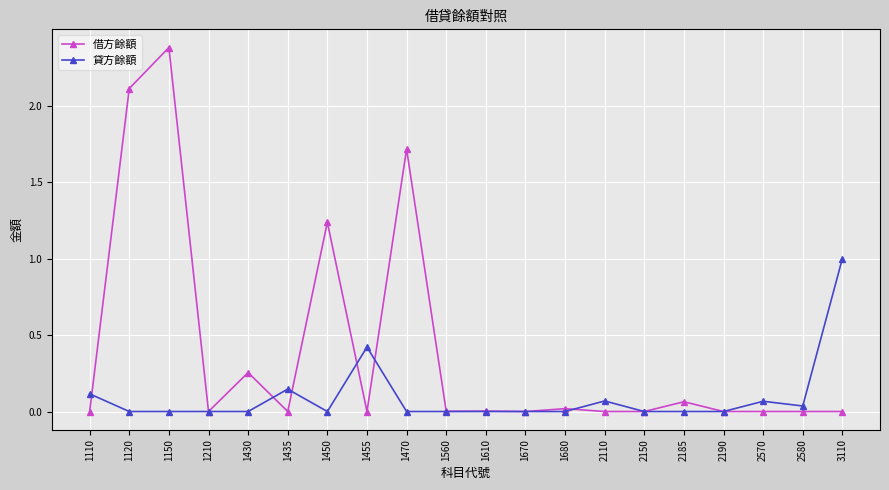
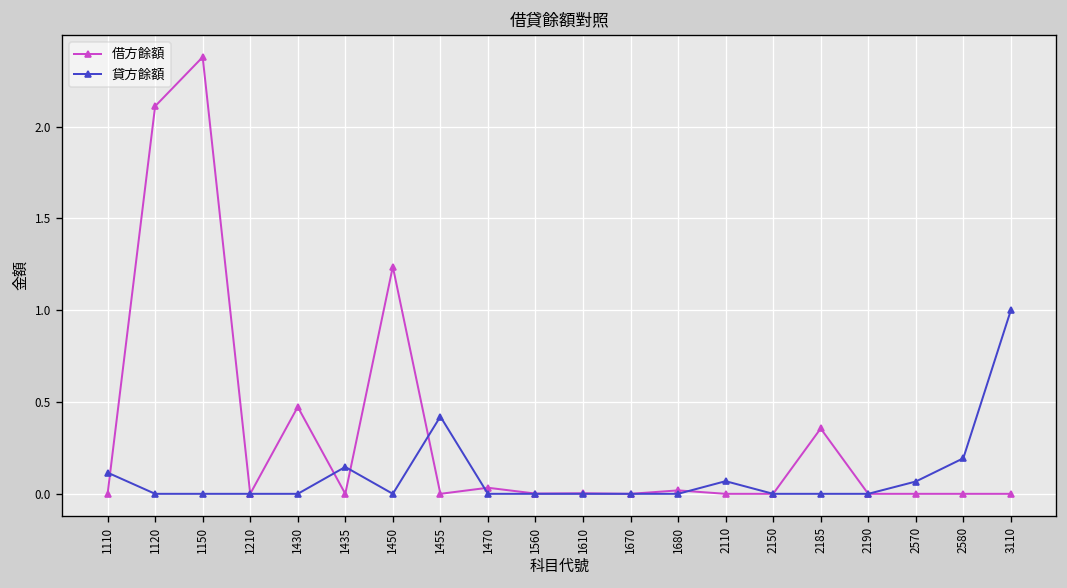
  {
    "借方餘額": {
      "1110": 0.00,
      "1120": 2.11,
      "1150": 2.38,
-     "1430": 0.25,
+     "1430": 0.47,
      "1435": 0.00,
      "1450": 1.24,
      "1455": 0.00,
-     "1470": 1.72,
+     "1470": 0.03,
      "1680": 0.02,
      "2110": 0.00,
-     "2185": 0.06,
+     "2185": 0.36,
      "2570": 0.00,
      "2580": 0.00,
      "3110": 0.00
    },
    "貸方餘額": {
      "1110": 0.12,
      "1120": 0.00,
      "1150": 0.00,
      "1430": 0.00,
      "1435": 0.15,
      "1450": 0.00,
      "1455": 0.42,
      "1470": 0.00,
      "1680": 0.00,
      "2110": 0.07,
      "2185": 0.00,
      "2570": 0.07,
-     "2580": 0.04,
+     "2580": 0.19,
      "3110": 1.00
    }
  }
